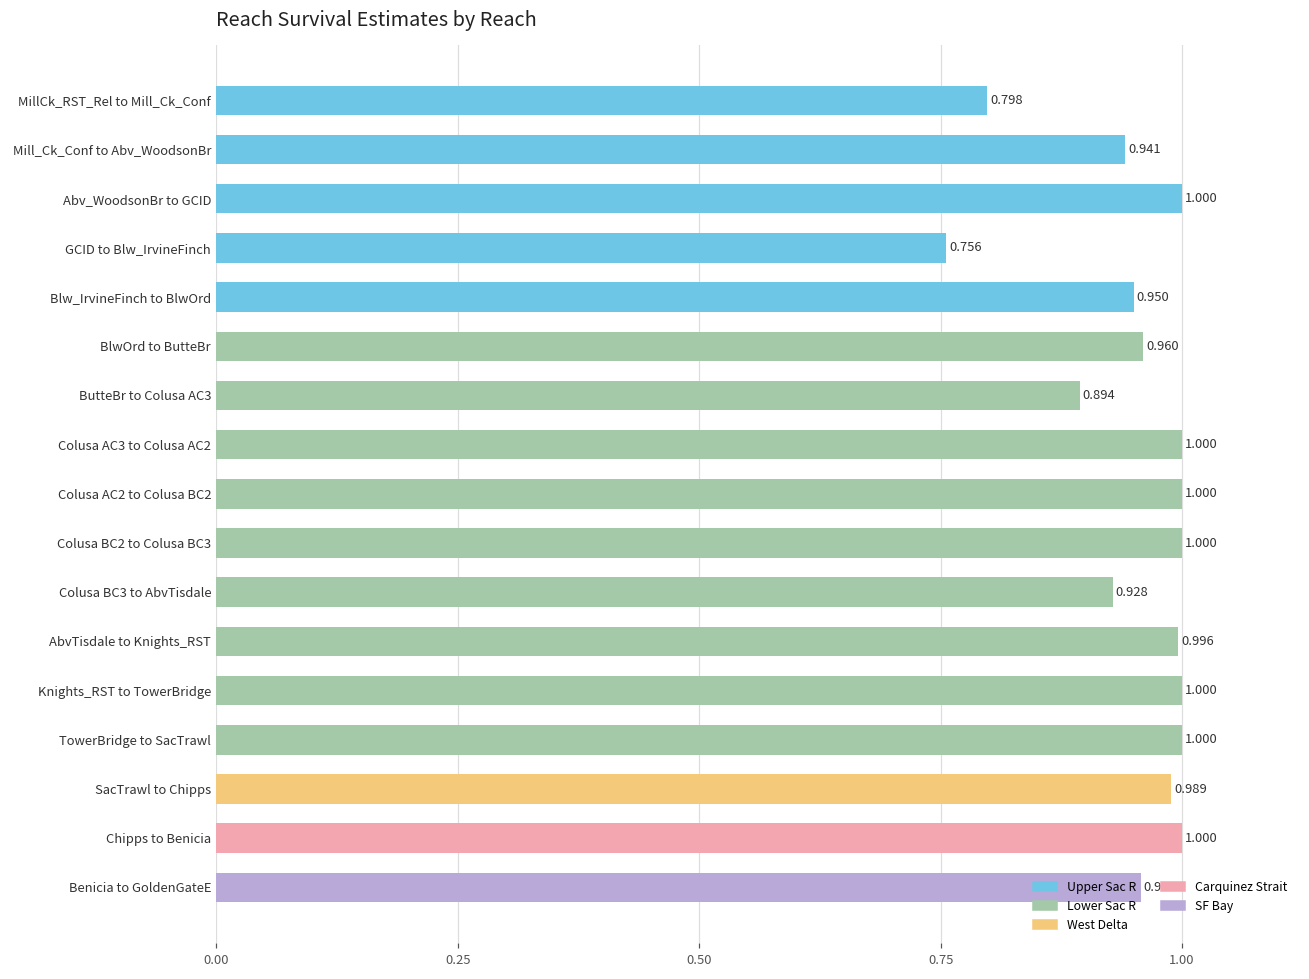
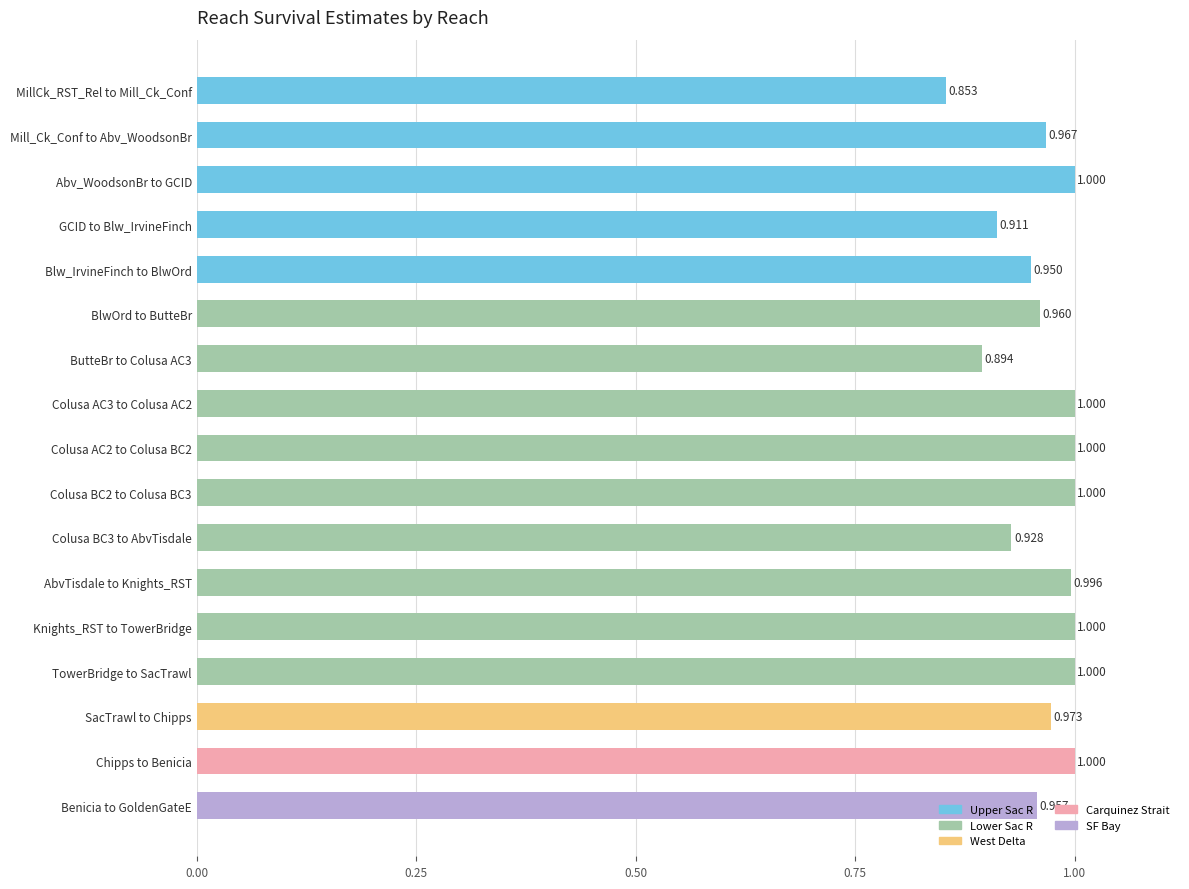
  {
-   "MillCk_RST_Rel to Mill_Ck_Conf": 0.798,
-   "Mill_Ck_Conf to Abv_WoodsonBr": 0.941,
+   "MillCk_RST_Rel to Mill_Ck_Conf": 0.853,
+   "Mill_Ck_Conf to Abv_WoodsonBr": 0.967,
    "Abv_WoodsonBr to GCID": 1.000,
-   "GCID to Blw_IrvineFinch": 0.756,
+   "GCID to Blw_IrvineFinch": 0.911,
    "Blw_IrvineFinch to BlwOrd": 0.950,
    "BlwOrd to ButteBr": 0.960,
    "ButteBr to Colusa AC3": 0.894,
    "Colusa AC3 to Colusa AC2": 1.000,
    "Colusa AC2 to Colusa BC2": 1.000,
    "Colusa BC2 to Colusa BC3": 1.000,
    "Colusa BC3 to AbvTisdale": 0.928,
    "AbvTisdale to Knights_RST": 0.996,
    "Knights_RST to TowerBridge": 1.000,
    "TowerBridge to SacTrawl": 1.000,
-   "SacTrawl to Chipps": 0.989,
+   "SacTrawl to Chipps": 0.973,
    "Chipps to Benicia": 1.000,
    "Benicia to GoldenGateE": 0.957
  }
